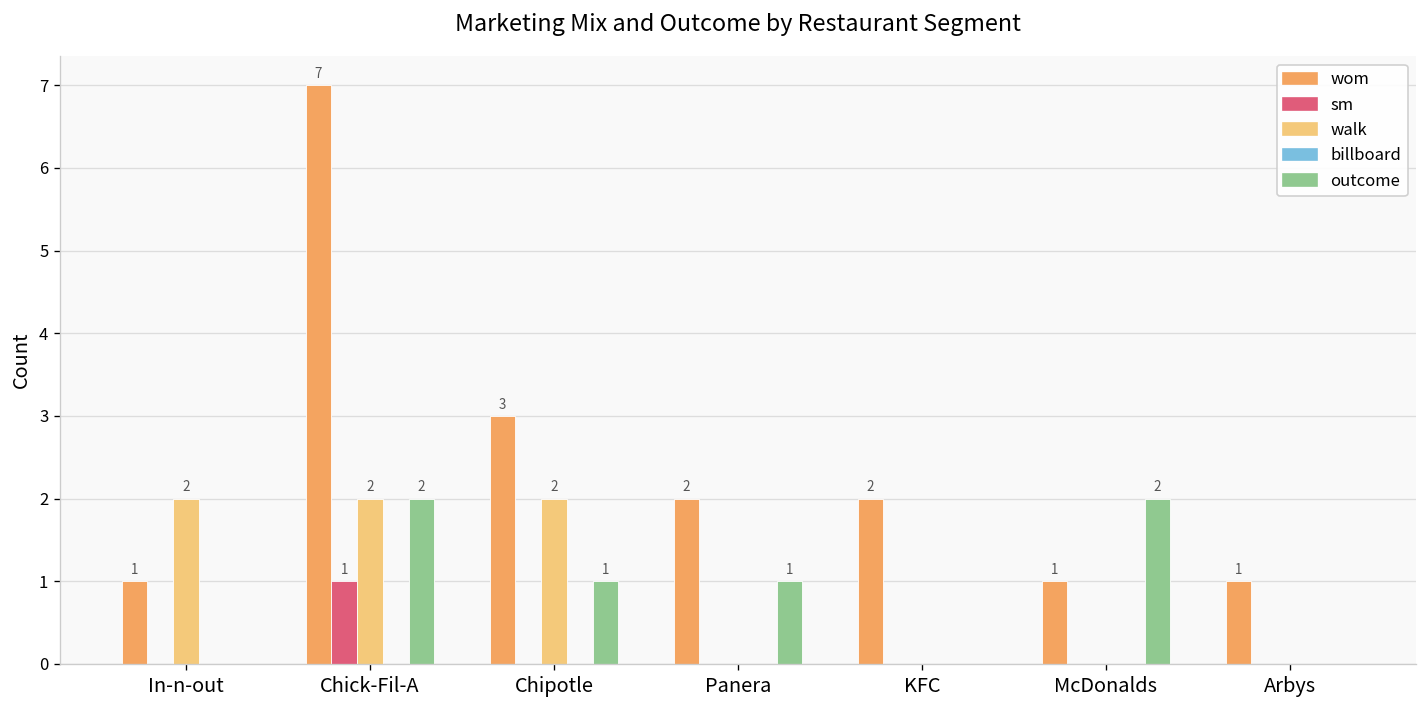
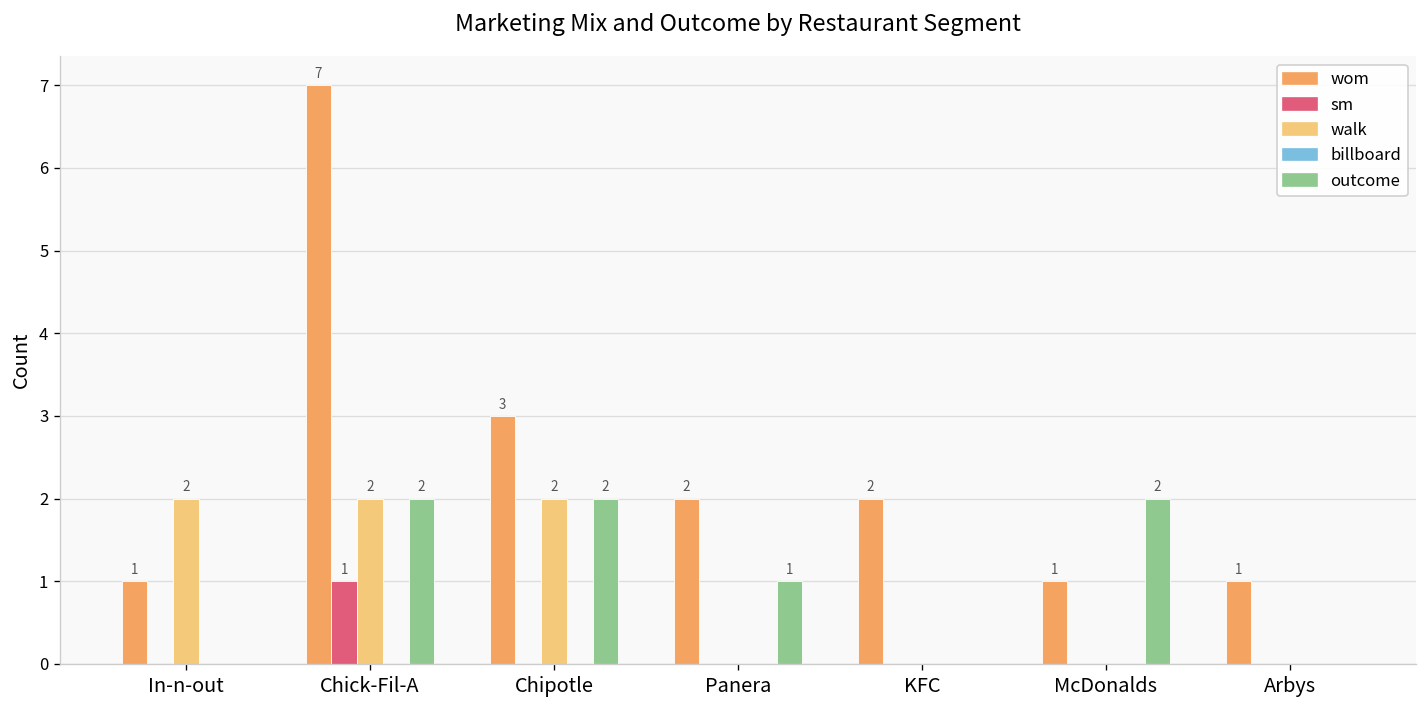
  {
    "sm": {
      "Chick-Fil-A": 1
    },
    "billboard": {
      "In-n-out": 0.0,
      "Chick-Fil-A": 0.0,
      "Chipotle": 0.0,
      "Panera": 0.0,
      "KFC": 0.0,
      "McDonalds": 0.0,
      "Arbys": 0.0
    },
    "outcome": {
      "Chick-Fil-A": 2,
-     "Chipotle": 1,
+     "Chipotle": 2,
      "Panera": 1,
      "McDonalds": 2
    }
  }
